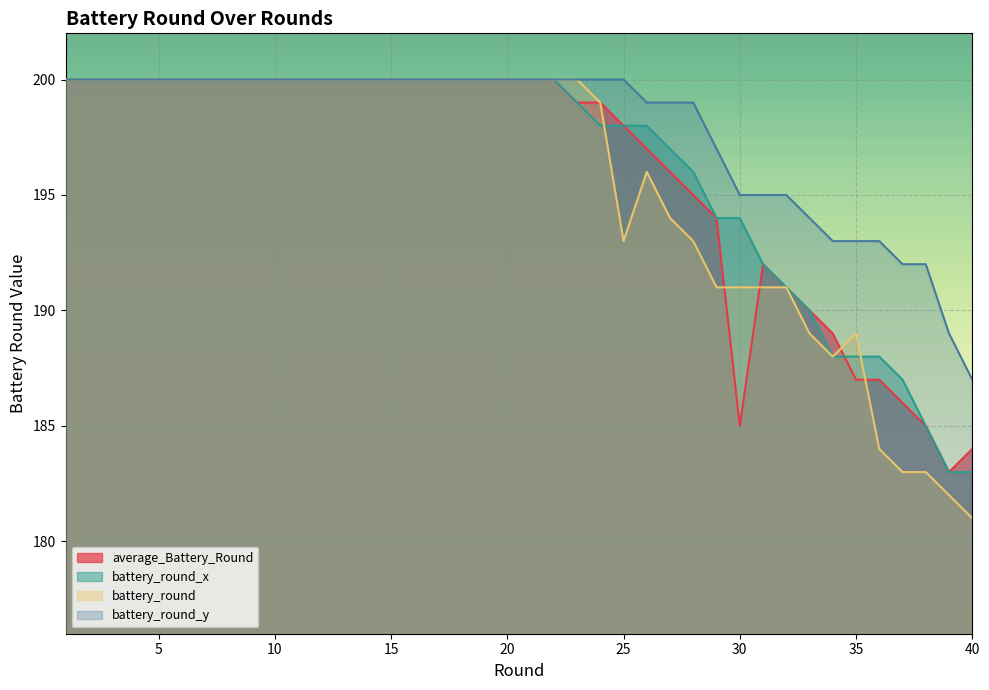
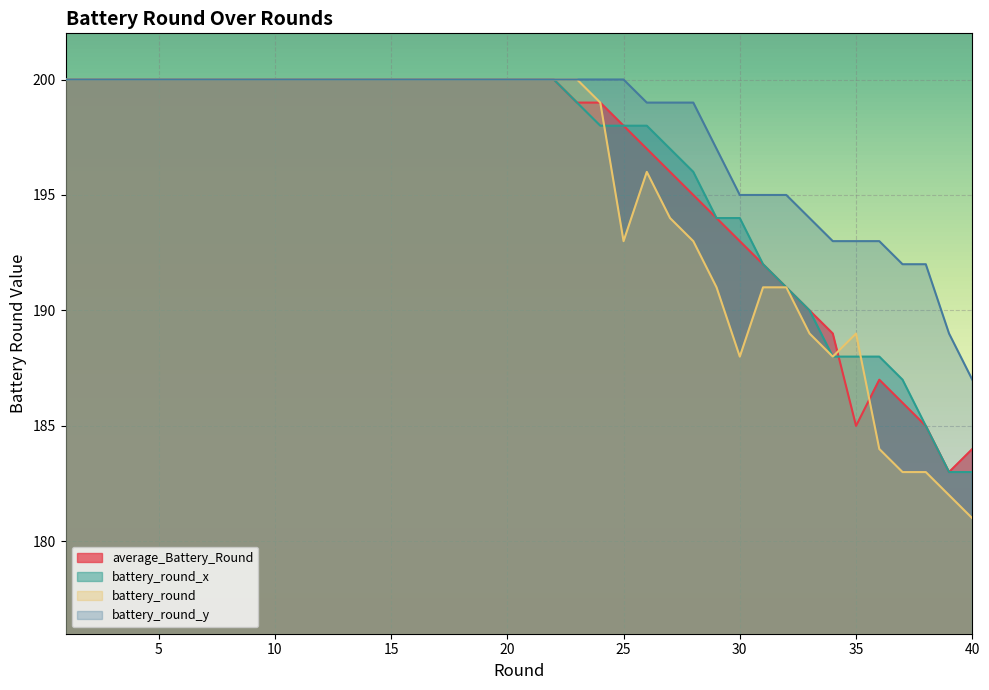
  {
    "average_Battery_Round": {
-     "30": 185,
-     "35": 187,
+     "30": 193,
+     "35": 185,
      "40": 184
    },
    "battery_round": {
      "25": 193,
-     "30": 191,
+     "30": 188,
      "35": 189,
      "40": 181
    }
  }
